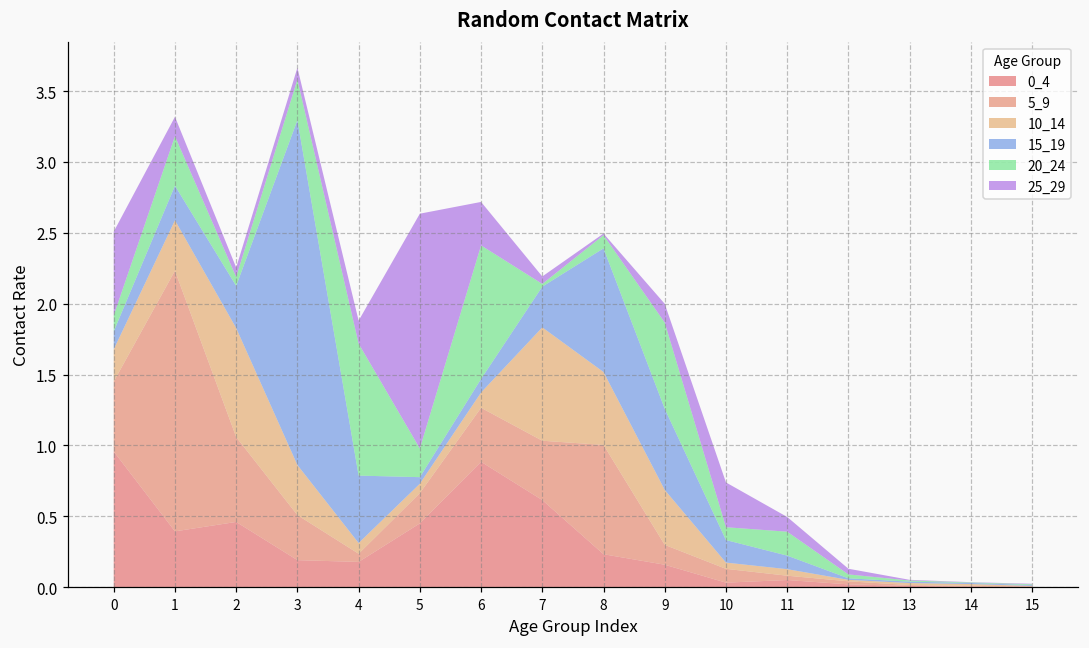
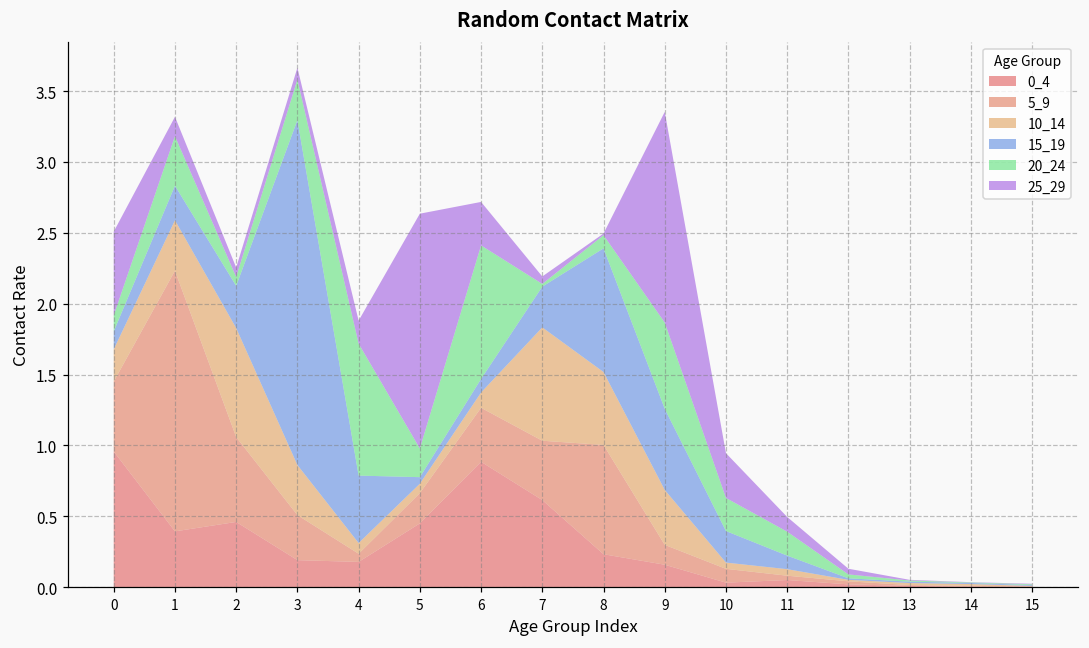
  {
    "15_19": {
      "0": 0.13,
      "1": 0.24,
      "2": 0.30,
      "3": 2.43,
      "4": 0.48,
      "5": 0.05,
      "6": 0.10,
      "8": 0.87,
      "9": 0.57,
-     "10": 0.16,
+     "10": 0.22,
      "11": 0.10
    },
    "20_24": {
      "0": 0.11,
      "1": 0.35,
      "2": 0.06,
      "3": 0.29,
      "4": 0.93,
      "5": 0.20,
      "6": 0.94,
      "9": 0.61,
-     "10": 0.09,
+     "10": 0.23,
      "11": 0.17,
      "12": 0.03
    },
    "25_29": {
      "0": 0.59,
      "1": 0.14,
      "2": 0.07,
      "3": 0.08,
      "4": 0.16,
      "5": 1.66,
      "6": 0.31,
      "7": 0.05,
-     "9": 0.13,
+     "9": 1.49,
      "10": 0.32,
      "11": 0.10,
      "12": 0.04
    }
  }
